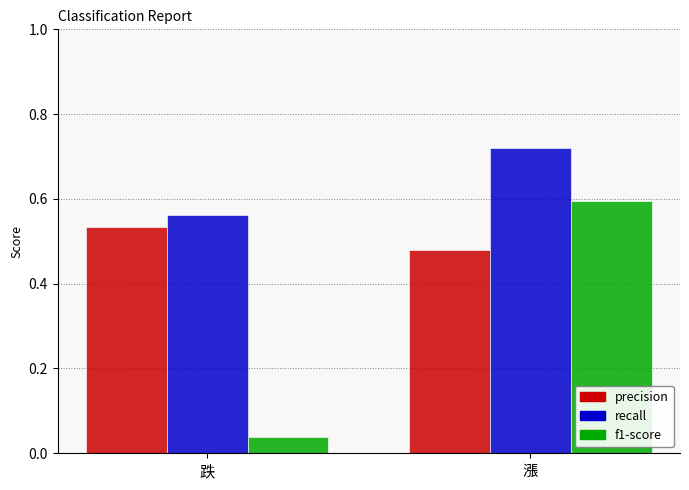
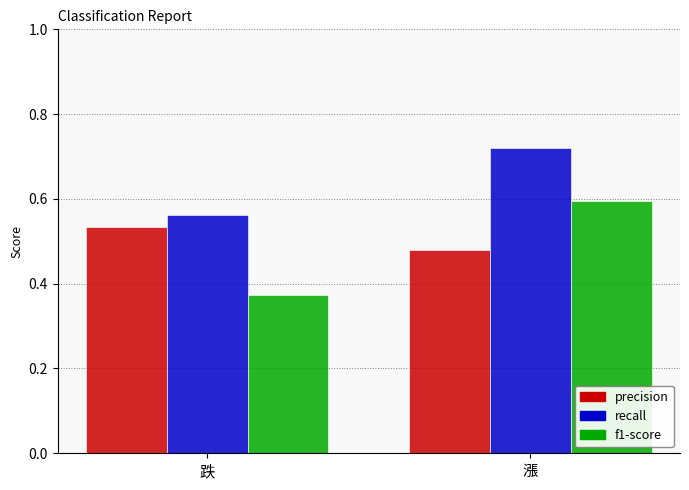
  {
    "precision": {
      "跌": 0.53,
      "漲": 0.48
    },
    "recall": {
      "跌": 0.56,
      "漲": 0.72
    },
    "f1-score": {
-     "跌": 0.04,
+     "跌": 0.37,
      "漲": 0.60
    }
  }
